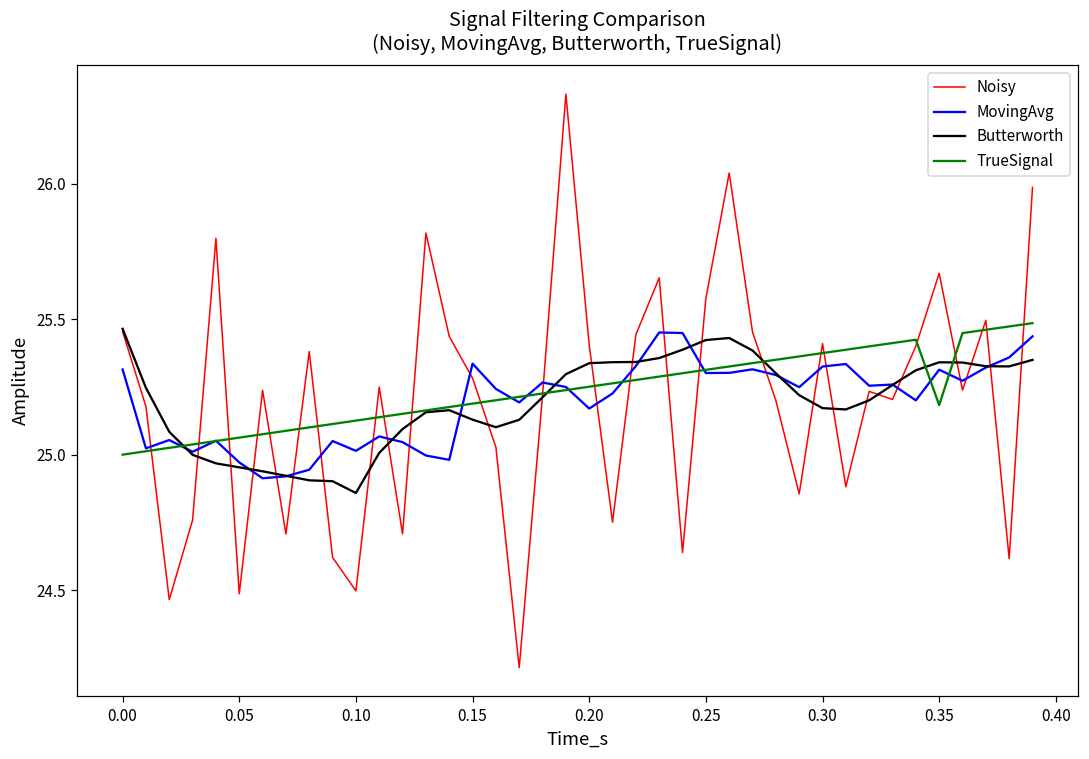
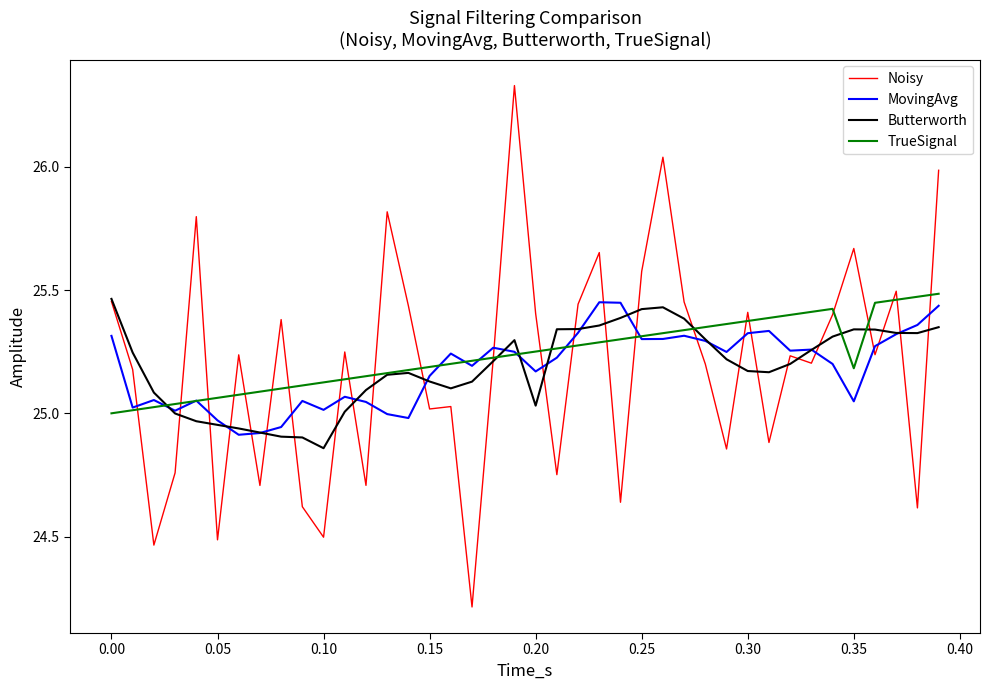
  {
    "Noisy": {
      "0.00": 25.45,
      "0.05": 24.49,
      "0.10": 24.50,
-     "0.15": 25.28,
+     "0.15": 25.02,
      "0.20": 25.40,
      "0.25": 25.58,
      "0.30": 25.41,
      "0.35": 25.67
    },
    "MovingAvg": {
      "0.00": 25.31,
      "0.05": 24.97,
      "0.10": 25.01,
-     "0.15": 25.34,
+     "0.15": 25.15,
      "0.20": 25.17,
      "0.25": 25.30,
      "0.30": 25.33,
-     "0.35": 25.31
+     "0.35": 25.05
    },
    "Butterworth": {
      "0.00": 25.46,
      "0.05": 24.95,
      "0.10": 24.86,
      "0.15": 25.13,
-     "0.20": 25.34,
+     "0.20": 25.03,
      "0.25": 25.42,
      "0.30": 25.17,
      "0.35": 25.34
    },
    "TrueSignal": {
      "0.00": 25.00,
      "0.05": 25.06,
      "0.10": 25.13,
      "0.15": 25.19,
      "0.20": 25.25,
      "0.25": 25.31,
      "0.30": 25.37,
      "0.35": 25.18
    }
  }
